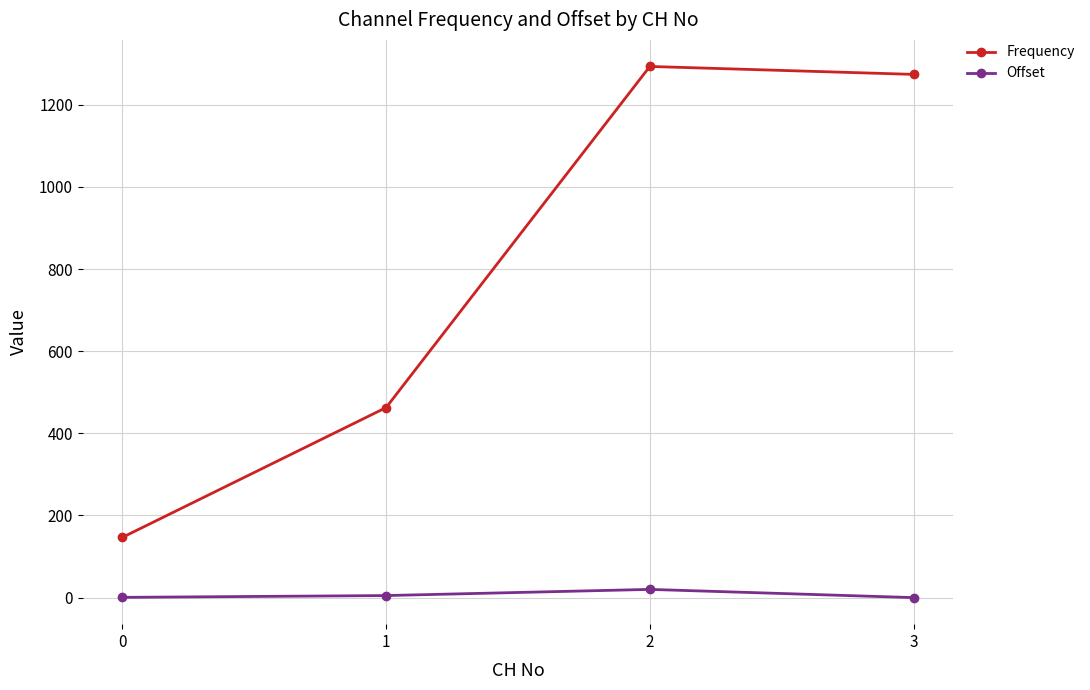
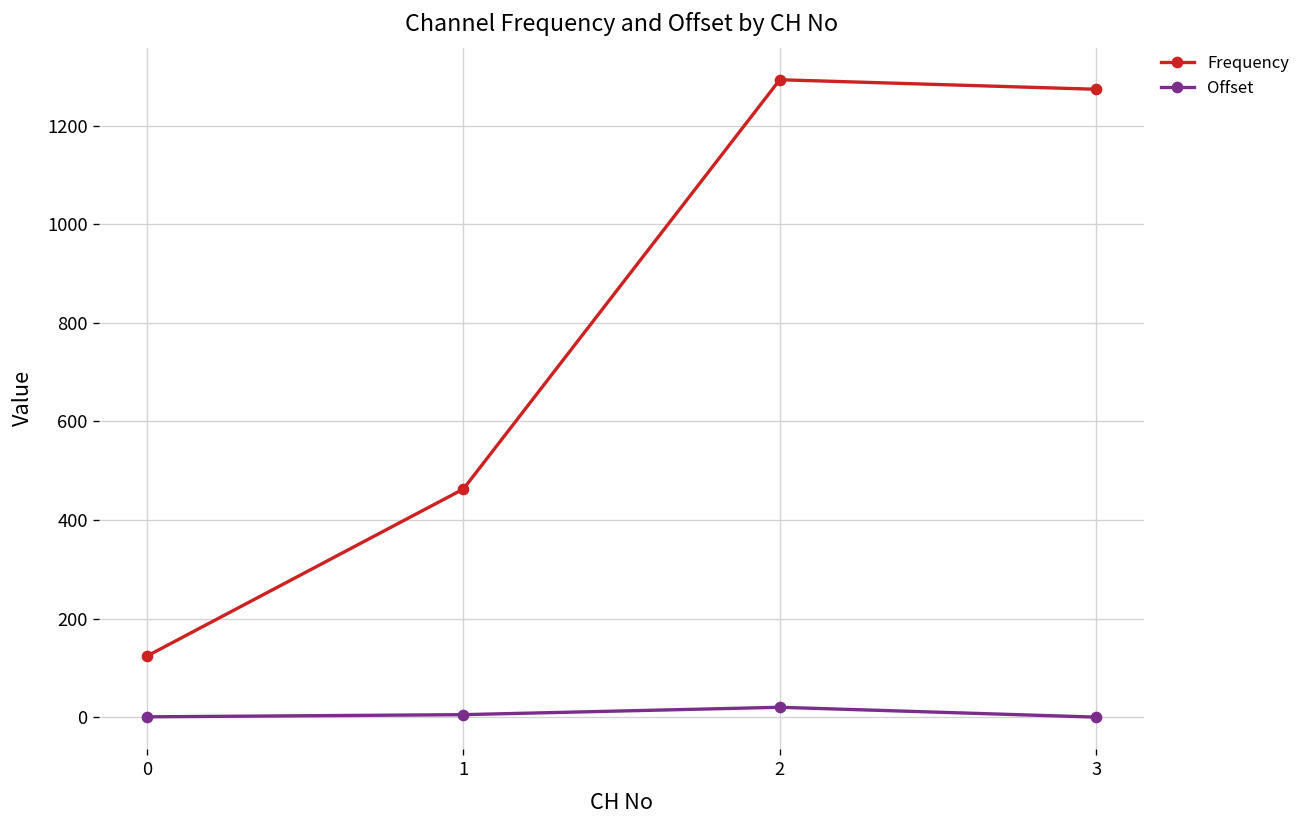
  {
    "Frequency": {
-     "0": 150,
+     "0": 120,
      "1": 460,
      "2": 1290,
      "3": 1270
    },
    "Offset": {
      "0": 0,
      "1": 10,
      "2": 20,
      "3": 0
    }
  }
